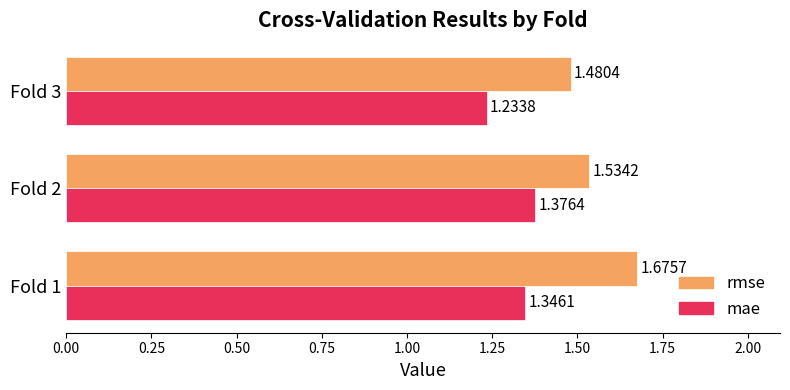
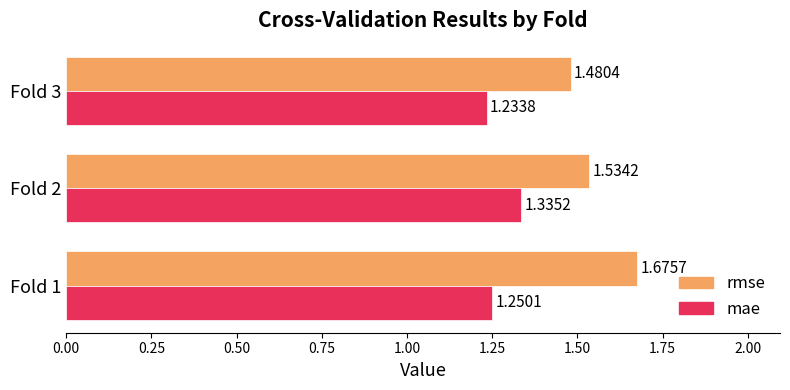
  {
    "rmse": {
      "Fold 3": 1.4804,
      "Fold 2": 1.5342,
      "Fold 1": 1.6757
    },
    "mae": {
      "Fold 3": 1.2338,
-     "Fold 2": 1.3764,
-     "Fold 1": 1.3461
+     "Fold 2": 1.3352,
+     "Fold 1": 1.2501
    }
  }
